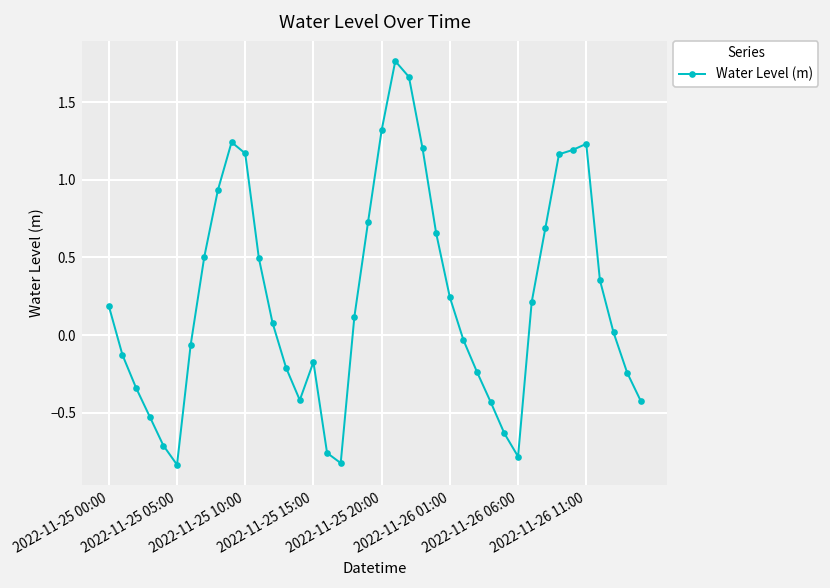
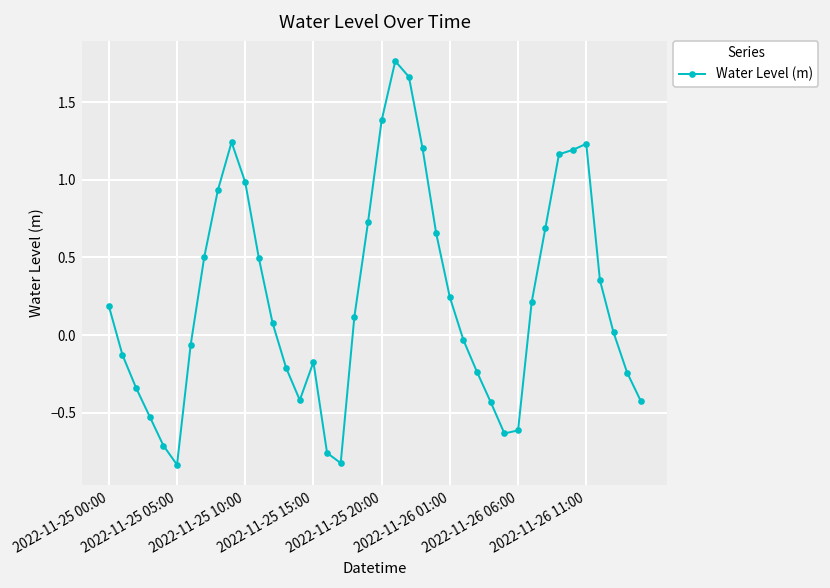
  {
    "2022-11-25 00:00": 0.19,
    "2022-11-25 05:00": -0.83,
-   "2022-11-25 10:00": 1.17,
+   "2022-11-25 10:00": 0.98,
    "2022-11-25 15:00": -0.17,
-   "2022-11-25 20:00": 1.32,
+   "2022-11-25 20:00": 1.38,
    "2022-11-26 01:00": 0.24,
-   "2022-11-26 06:00": -0.78,
+   "2022-11-26 06:00": -0.61,
    "2022-11-26 11:00": 1.23
  }
